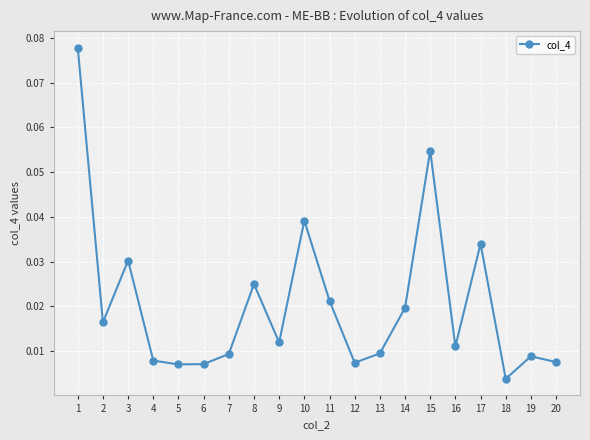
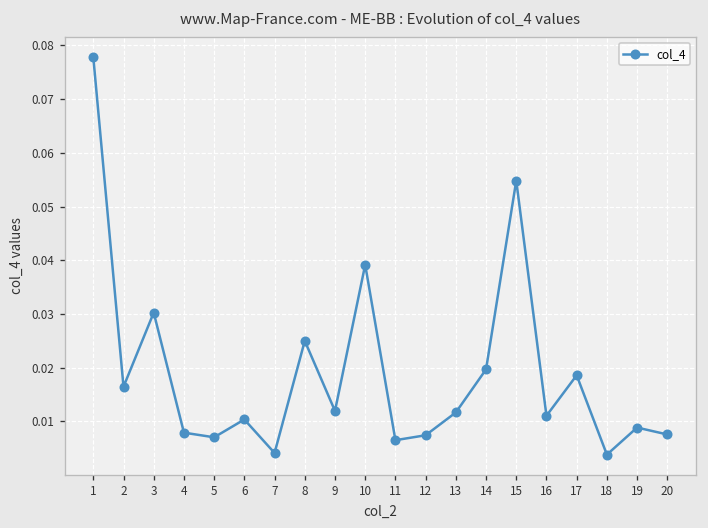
  {
    "1": 0.078,
    "2": 0.016,
    "3": 0.030,
    "4": 0.008,
    "5": 0.007,
-   "6": 0.007,
-   "7": 0.009,
+   "6": 0.010,
+   "7": 0.004,
    "8": 0.025,
    "9": 0.012,
    "10": 0.039,
-   "11": 0.021,
+   "11": 0.007,
    "12": 0.007,
-   "13": 0.010,
+   "13": 0.012,
    "14": 0.020,
    "15": 0.055,
    "16": 0.011,
-   "17": 0.034,
+   "17": 0.019,
    "18": 0.004,
    "19": 0.009,
    "20": 0.008
  }
